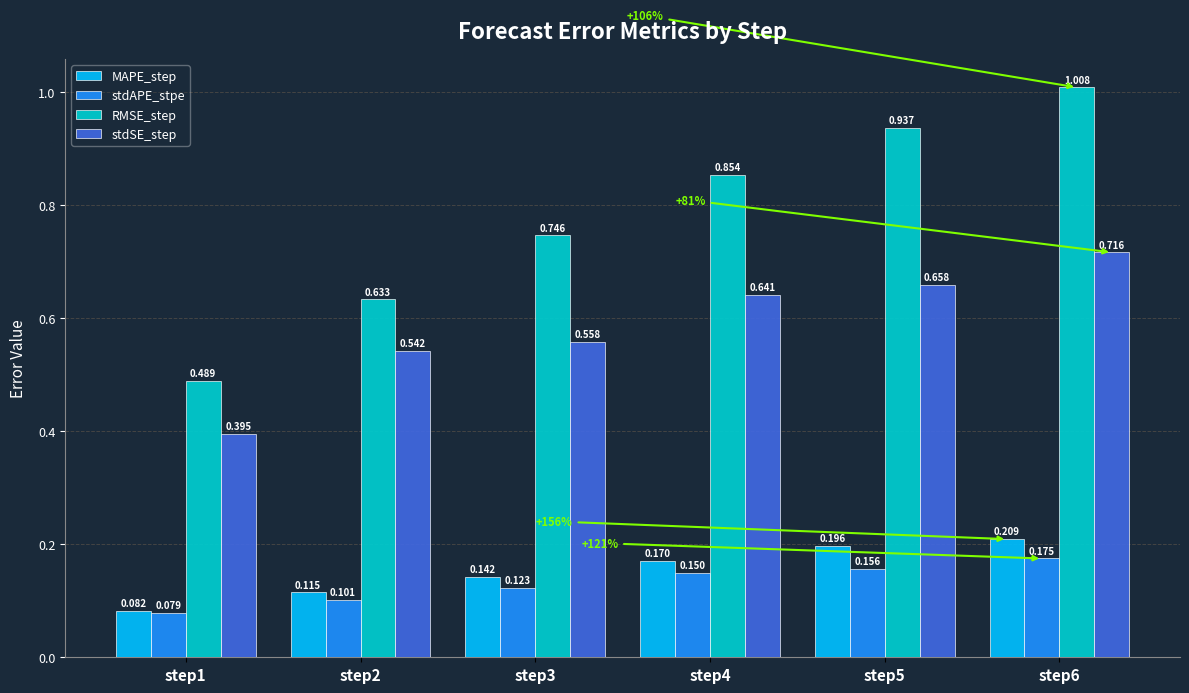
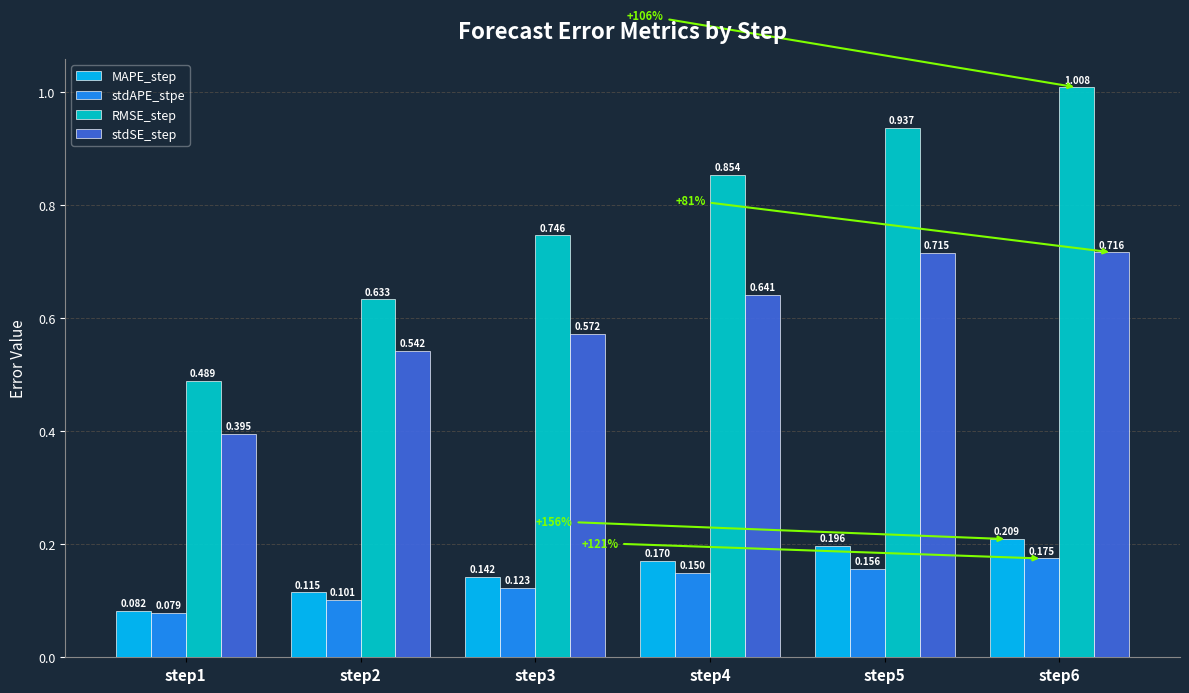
  {
    "stdSE_step": {
      "step1": 0.395,
      "step2": 0.542,
-     "step3": 0.558,
+     "step3": 0.572,
      "step4": 0.641,
-     "step5": 0.658
+     "step5": 0.715
    }
  }
